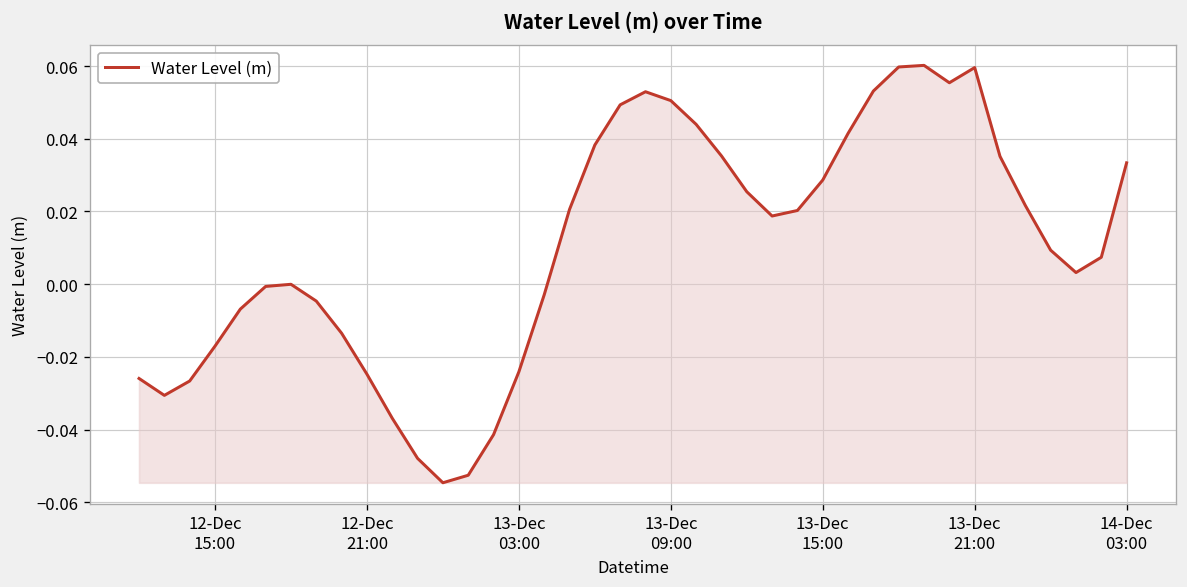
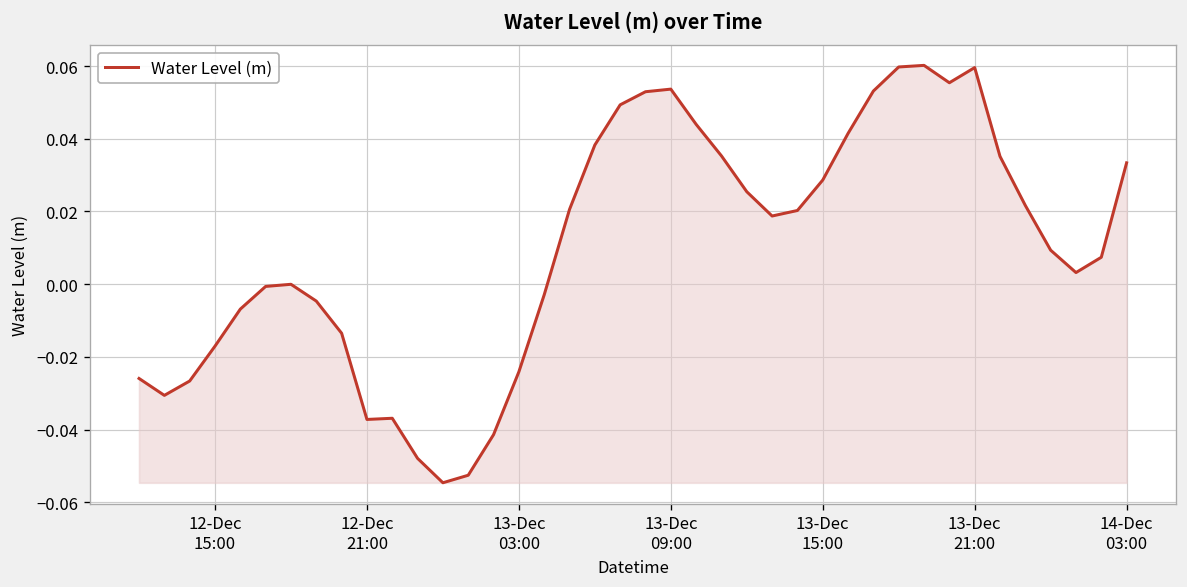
  {
    "12-Dec 15:00": -0.017,
-   "12-Dec 21:00": -0.025,
+   "12-Dec 21:00": -0.037,
    "13-Dec 03:00": -0.024,
-   "13-Dec 09:00": 0.051,
+   "13-Dec 09:00": 0.054,
    "13-Dec 15:00": 0.029,
    "13-Dec 21:00": 0.060,
    "14-Dec 03:00": 0.033
  }
